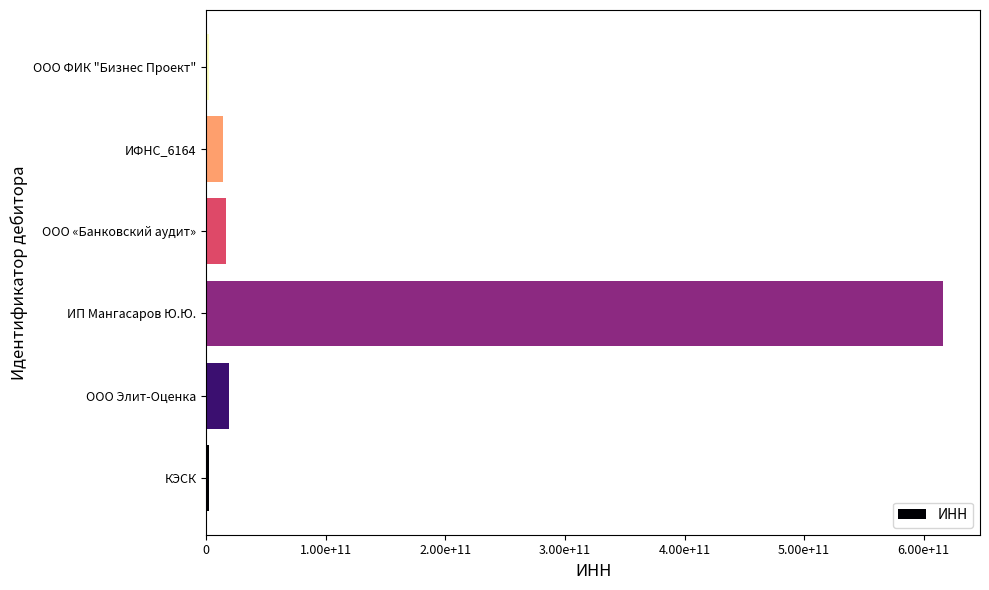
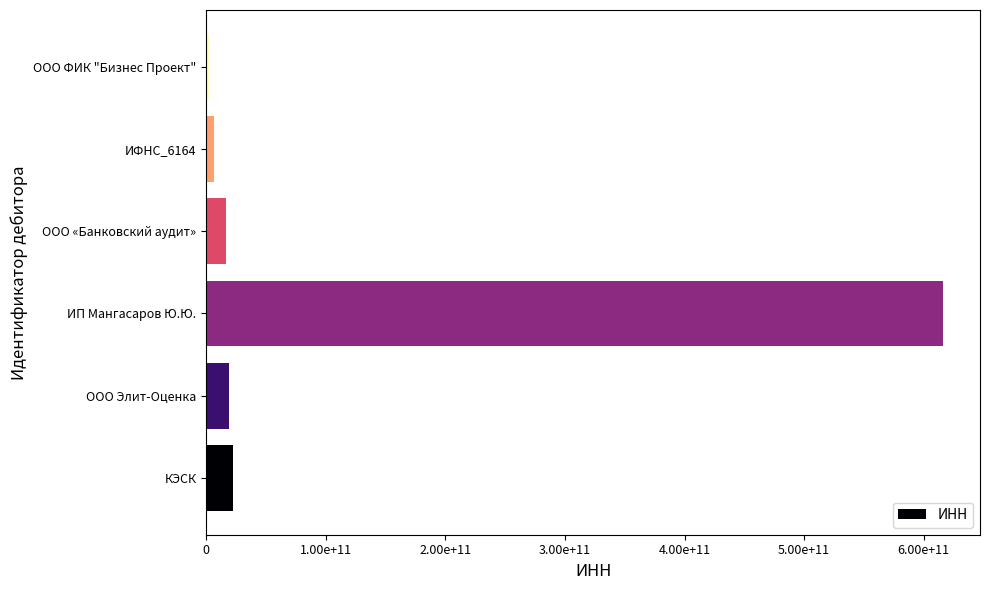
  {
    "ООО ФИК \"Бизнес Проект\"": 2000000000,
-   "ИФНС_6164": 14000000000,
+   "ИФНС_6164": 6000000000,
    "ООО «Банковский аудит»": 16000000000,
    "ИП Мангасаров Ю.Ю.": 616000000000,
    "ООО Элит-Оценка": 19000000000,
-   "КЭСК": 2000000000
+   "КЭСК": 23000000000
  }
